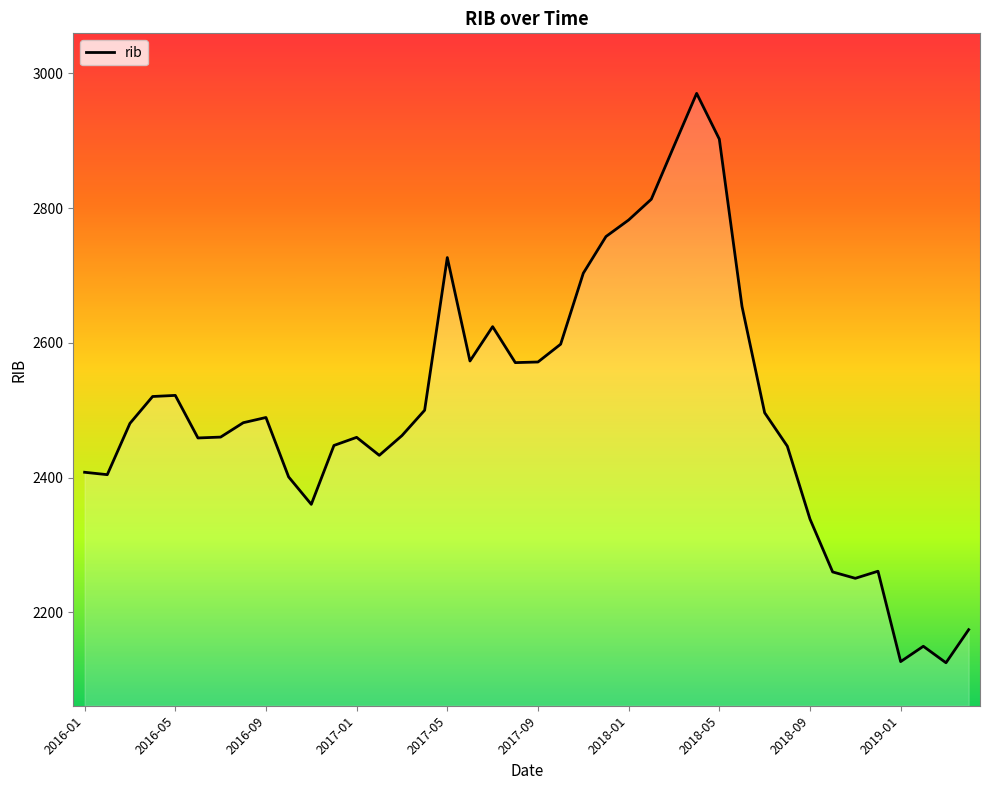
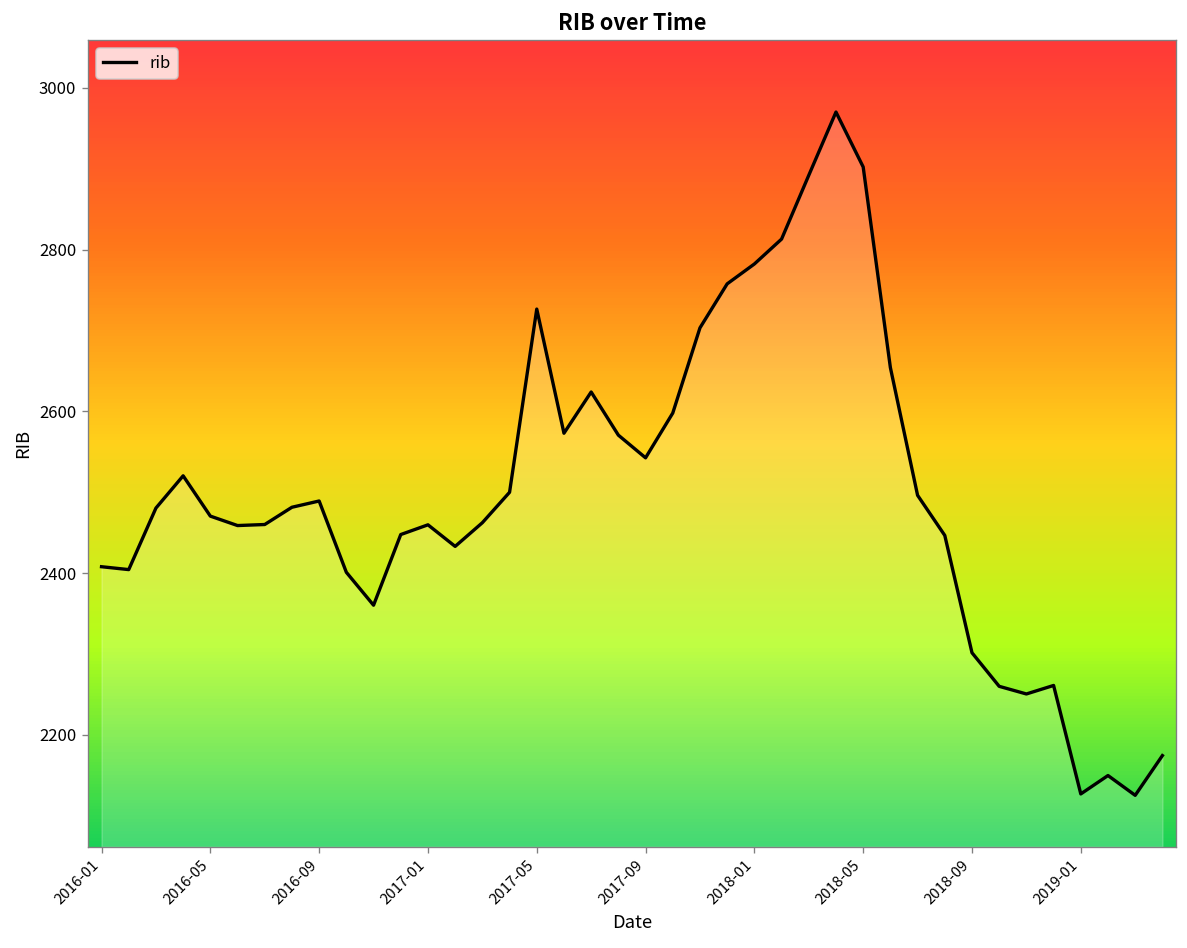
  {
    "2016-01": 2410,
-   "2016-05": 2520,
+   "2016-05": 2470,
    "2016-09": 2490,
    "2017-01": 2460,
    "2017-05": 2730,
-   "2017-09": 2570,
+   "2017-09": 2540,
    "2018-01": 2780,
    "2018-05": 2900,
-   "2018-09": 2340,
+   "2018-09": 2300,
    "2019-01": 2130
  }
